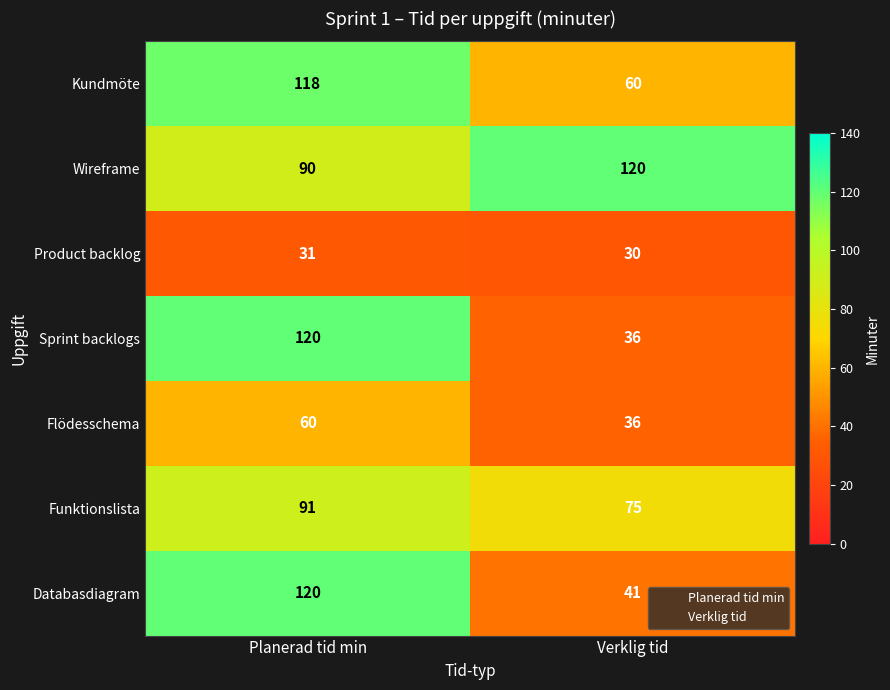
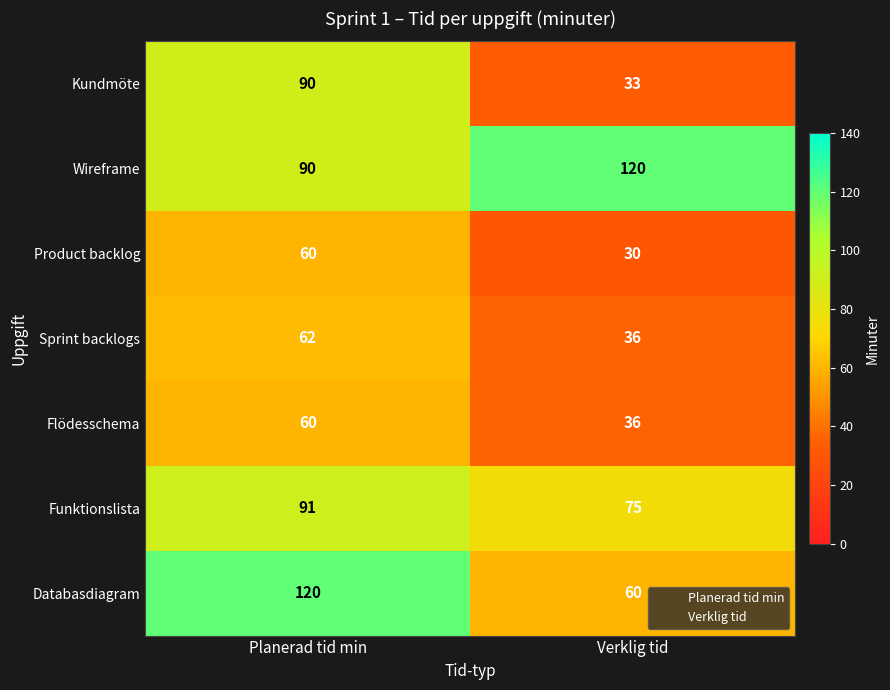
  {
    "Kundmöte": {
-     "Planerad tid min": 118,
-     "Verklig tid": 60
+     "Planerad tid min": 90,
+     "Verklig tid": 33
    },
    "Wireframe": {
      "Planerad tid min": 90,
      "Verklig tid": 120
    },
    "Product backlog": {
-     "Planerad tid min": 31,
+     "Planerad tid min": 60,
      "Verklig tid": 30
    },
    "Sprint backlogs": {
-     "Planerad tid min": 120,
+     "Planerad tid min": 62,
      "Verklig tid": 36
    },
    "Flödesschema": {
      "Planerad tid min": 60,
      "Verklig tid": 36
    },
    "Funktionslista": {
      "Planerad tid min": 91,
      "Verklig tid": 75
    },
    "Databasdiagram": {
      "Planerad tid min": 120,
-     "Verklig tid": 41
+     "Verklig tid": 60
    }
  }
